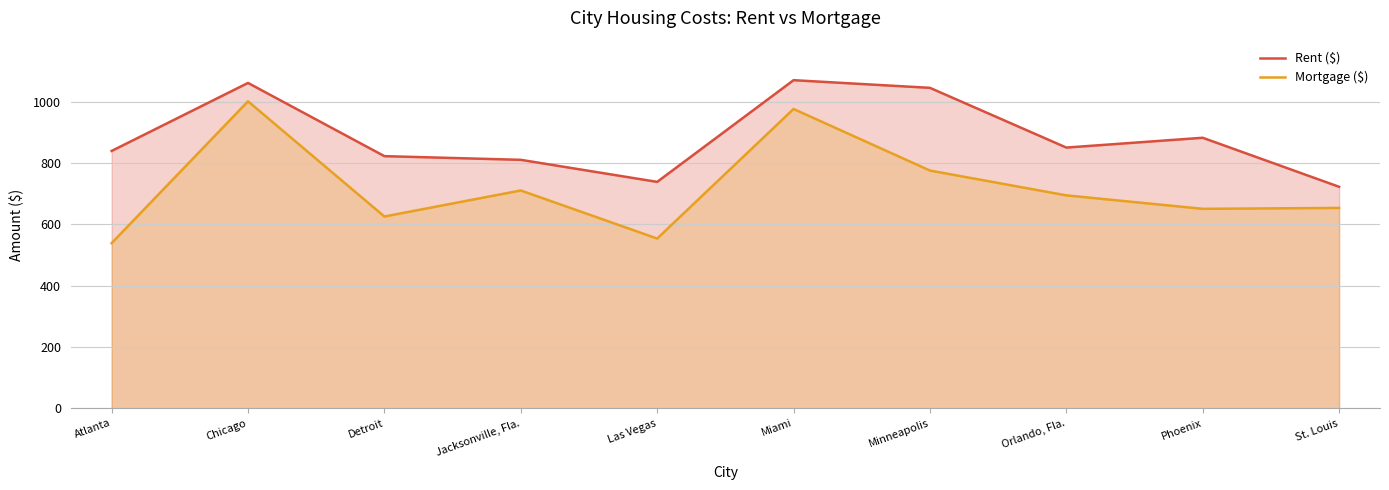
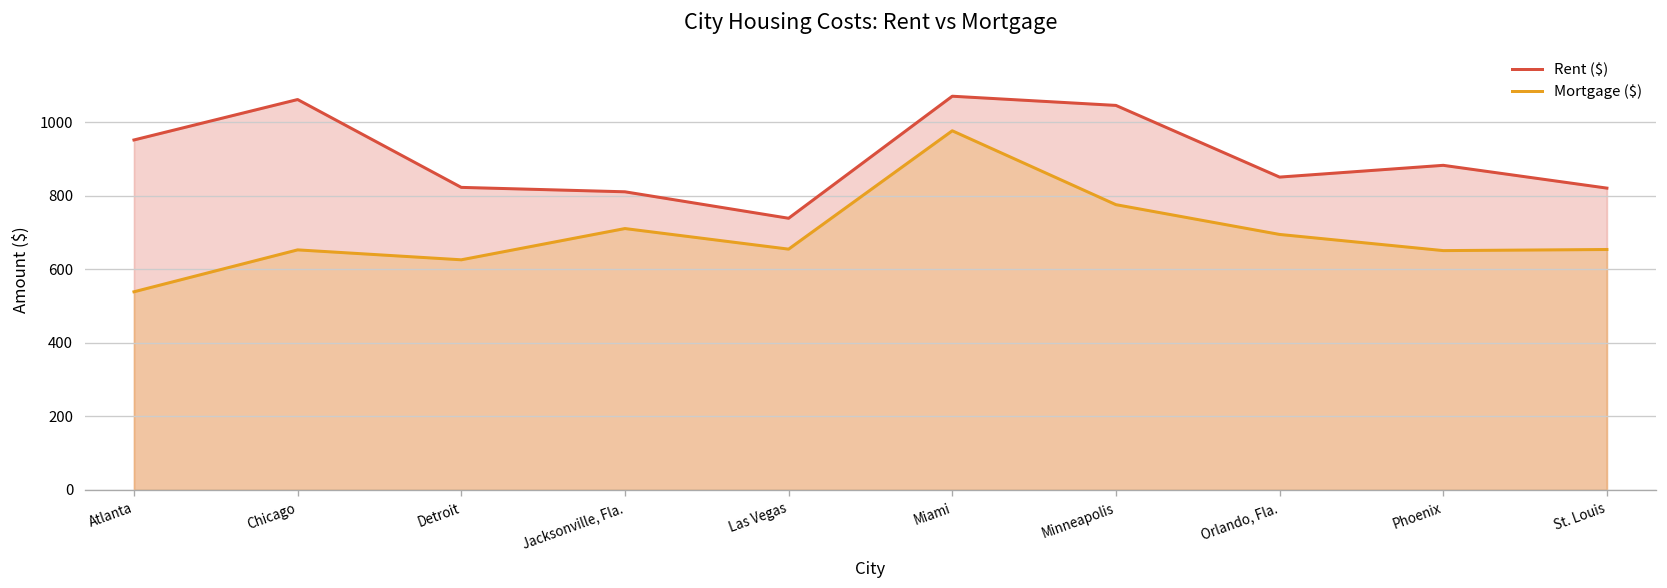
  {
    "Rent ($)": {
-     "Atlanta": 840,
+     "Atlanta": 950,
      "Chicago": 1060,
      "Detroit": 820,
      "Jacksonville, Fla.": 810,
      "Las Vegas": 740,
      "Miami": 1070,
      "Minneapolis": 1050,
      "Orlando, Fla.": 850,
      "Phoenix": 880,
-     "St. Louis": 720
+     "St. Louis": 820
    },
    "Mortgage ($)": {
      "Atlanta": 540,
-     "Chicago": 1000,
+     "Chicago": 650,
      "Detroit": 630,
      "Jacksonville, Fla.": 710,
-     "Las Vegas": 550,
+     "Las Vegas": 660,
      "Miami": 980,
      "Minneapolis": 780,
      "Orlando, Fla.": 700,
      "Phoenix": 650,
      "St. Louis": 650
    }
  }
